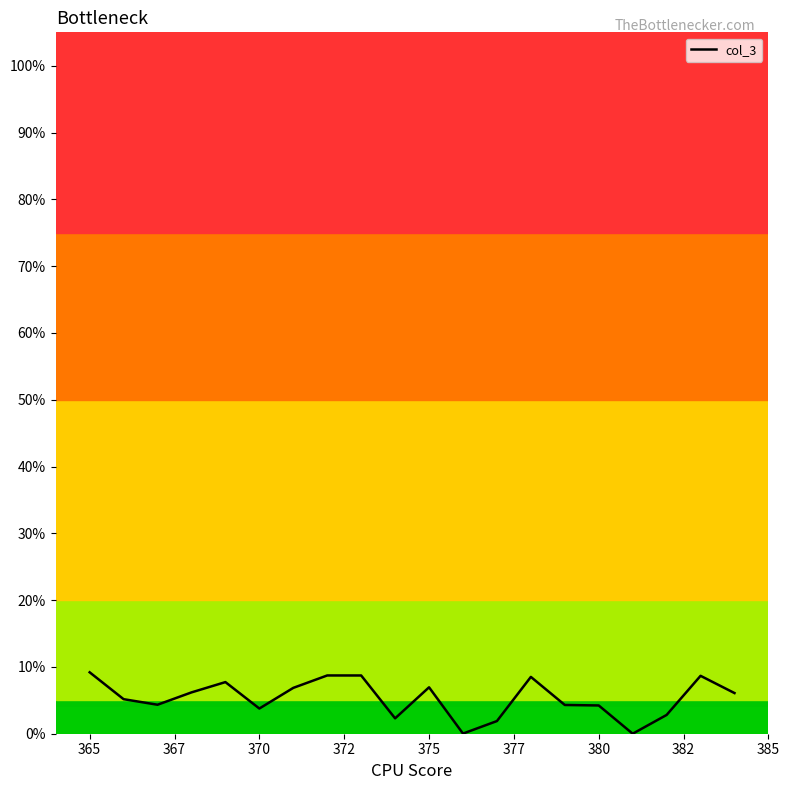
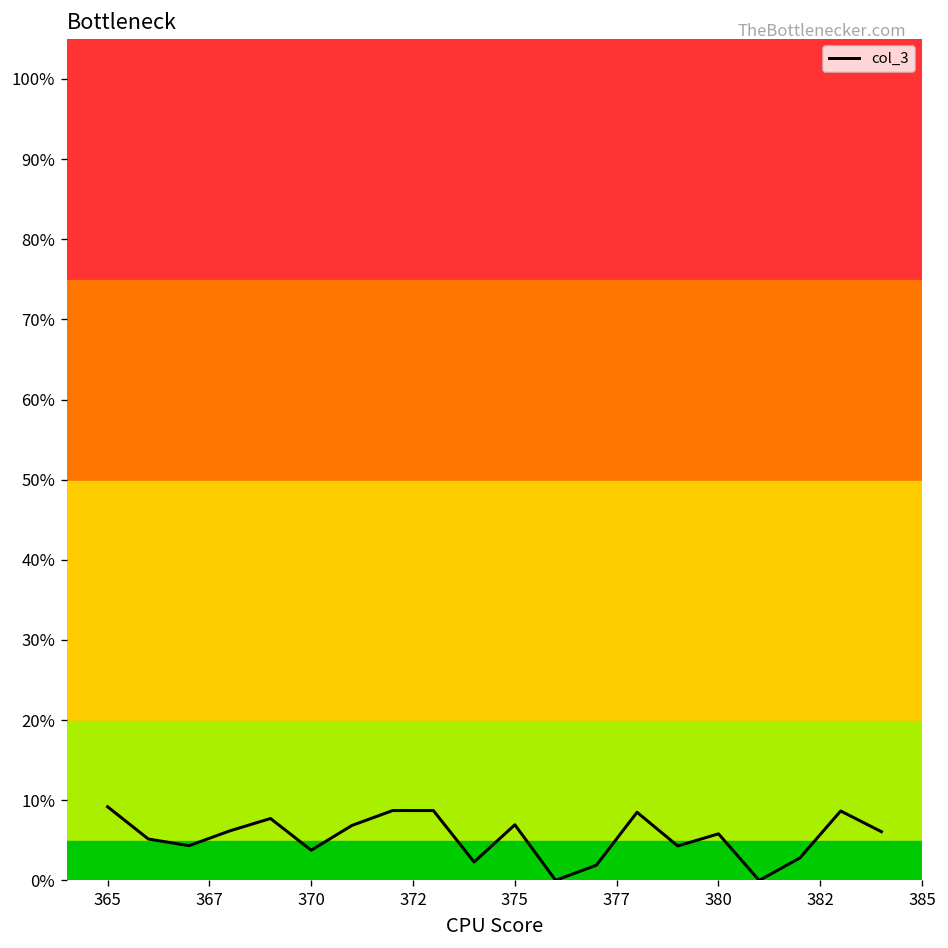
  {
    "365": "9%",
    "370": "4%",
    "375": "7%",
-   "380": "4%"
+   "380": "6%"
  }
